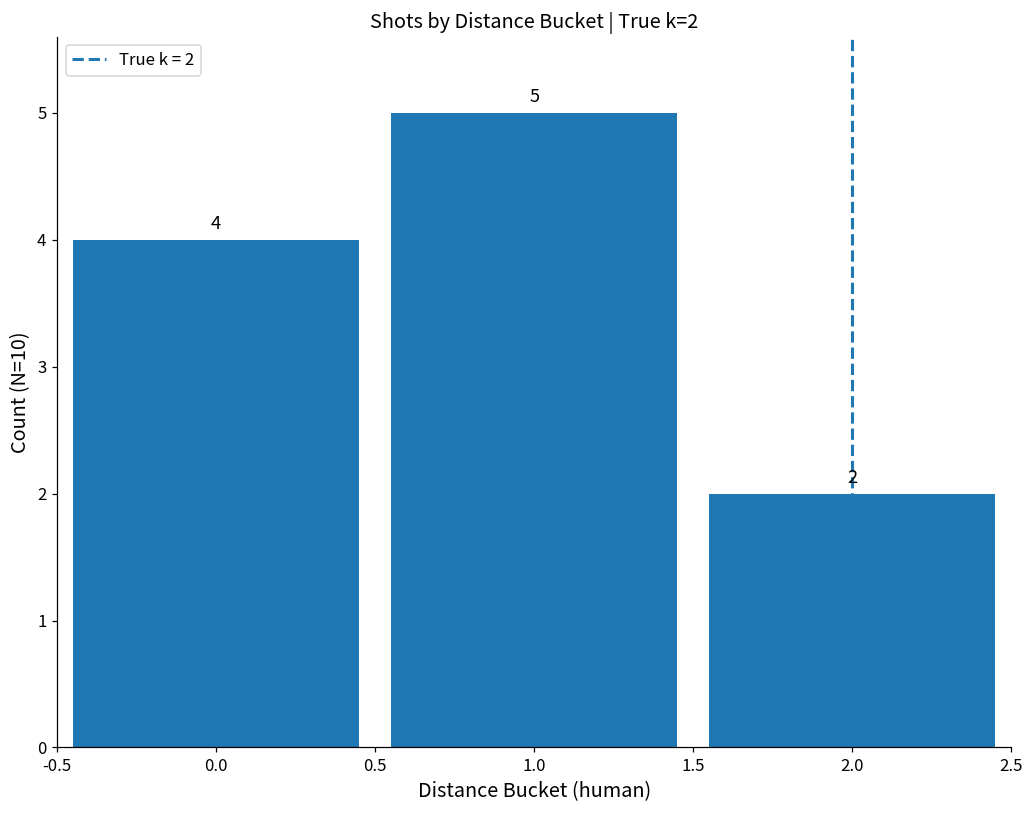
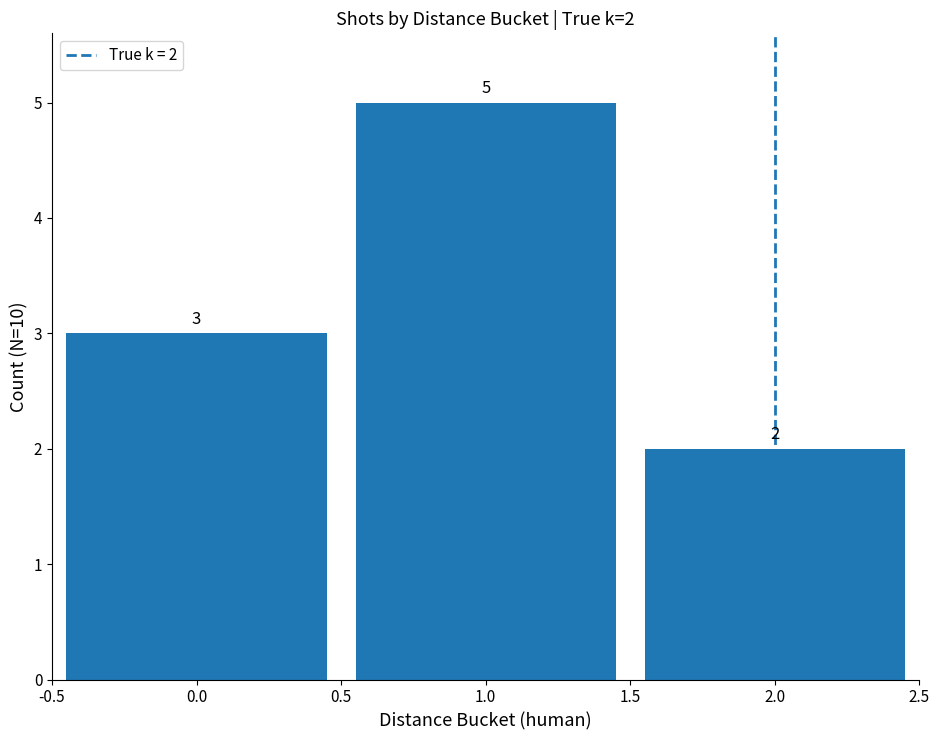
  {
-   "0.0": 4,
+   "0.0": 3,
    "1.0": 5,
    "2.0": 2
  }
